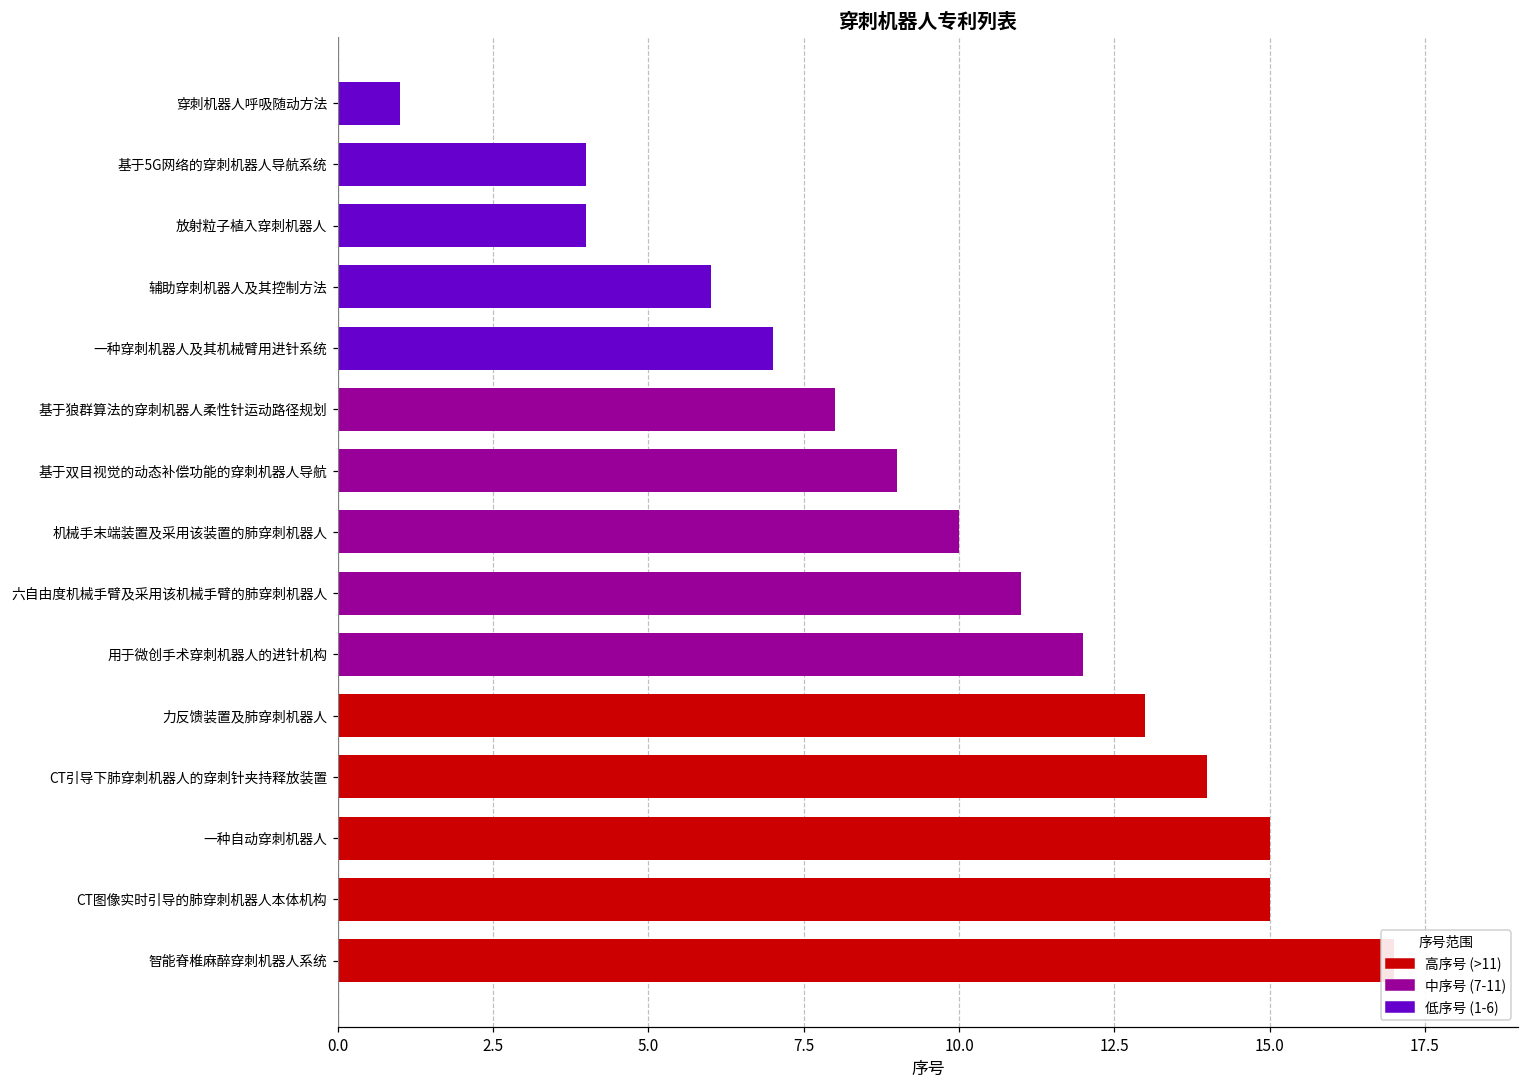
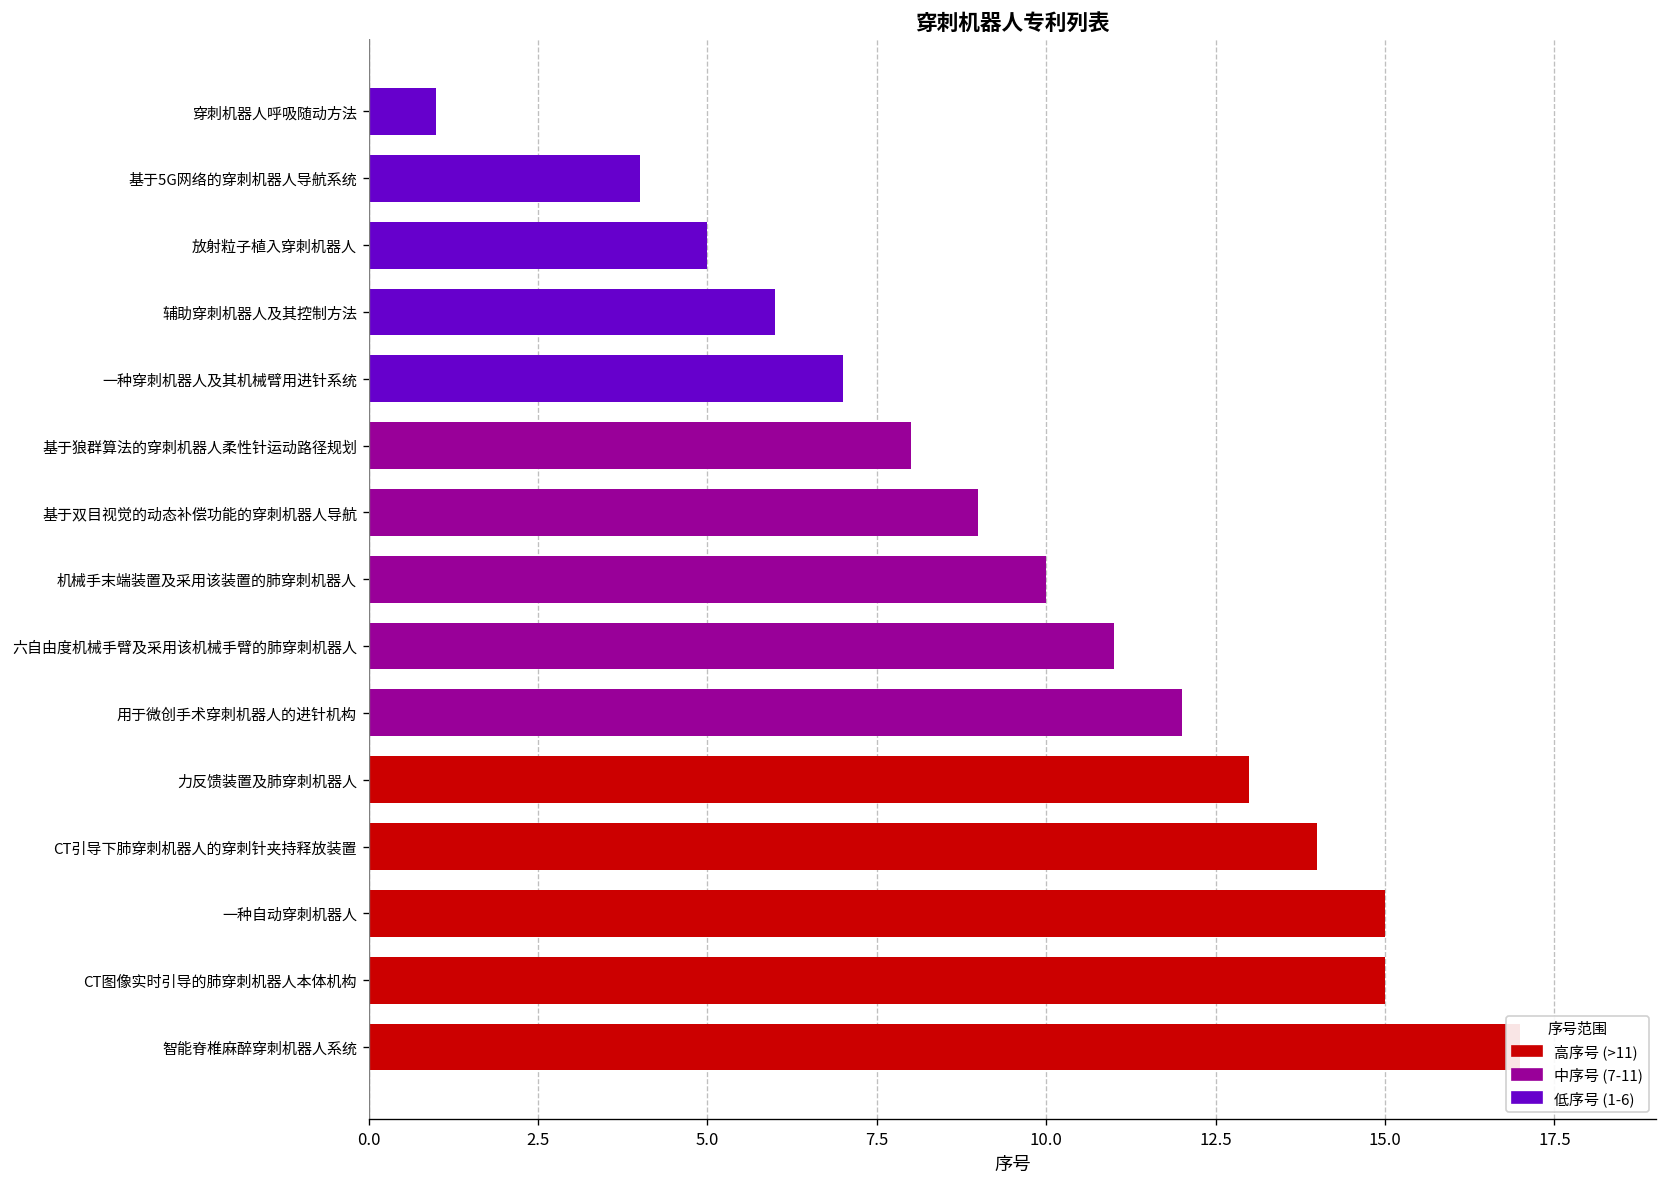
  {
    "穿刺机器人呼吸随动方法": 1,
    "基于5G网络的穿刺机器人导航系统": 4,
-   "放射粒子植入穿刺机器人": 4,
+   "放射粒子植入穿刺机器人": 5,
    "辅助穿刺机器人及其控制方法": 6,
    "一种穿刺机器人及其机械臂用进针系统": 7,
    "基于狼群算法的穿刺机器人柔性针运动路径规划": 8,
    "基于双目视觉的动态补偿功能的穿刺机器人导航": 9,
    "机械手末端装置及采用该装置的肺穿刺机器人": 10,
    "六自由度机械手臂及采用该机械手臂的肺穿刺机器人": 11,
    "用于微创手术穿刺机器人的进针机构": 12,
    "力反馈装置及肺穿刺机器人": 13,
    "CT引导下肺穿刺机器人的穿刺针夹持释放装置": 14,
    "一种自动穿刺机器人": 15,
    "CT图像实时引导的肺穿刺机器人本体机构": 15
  }
